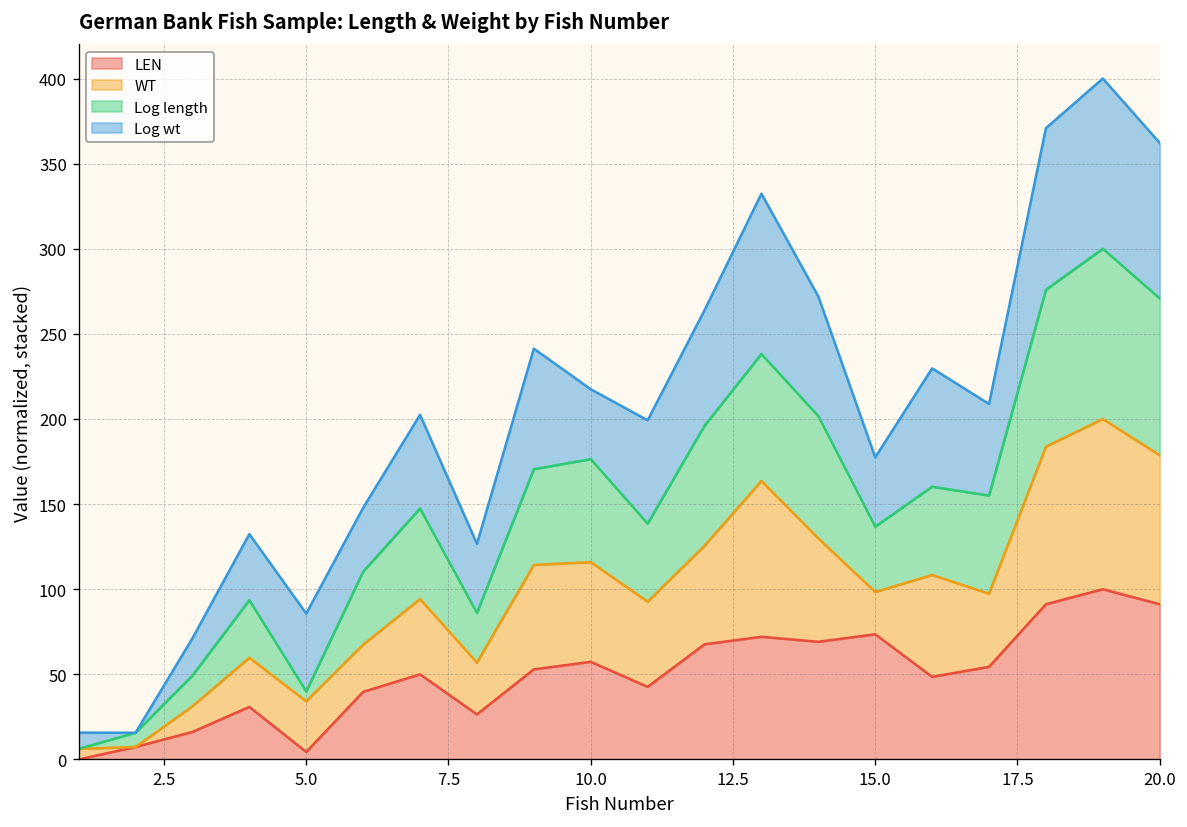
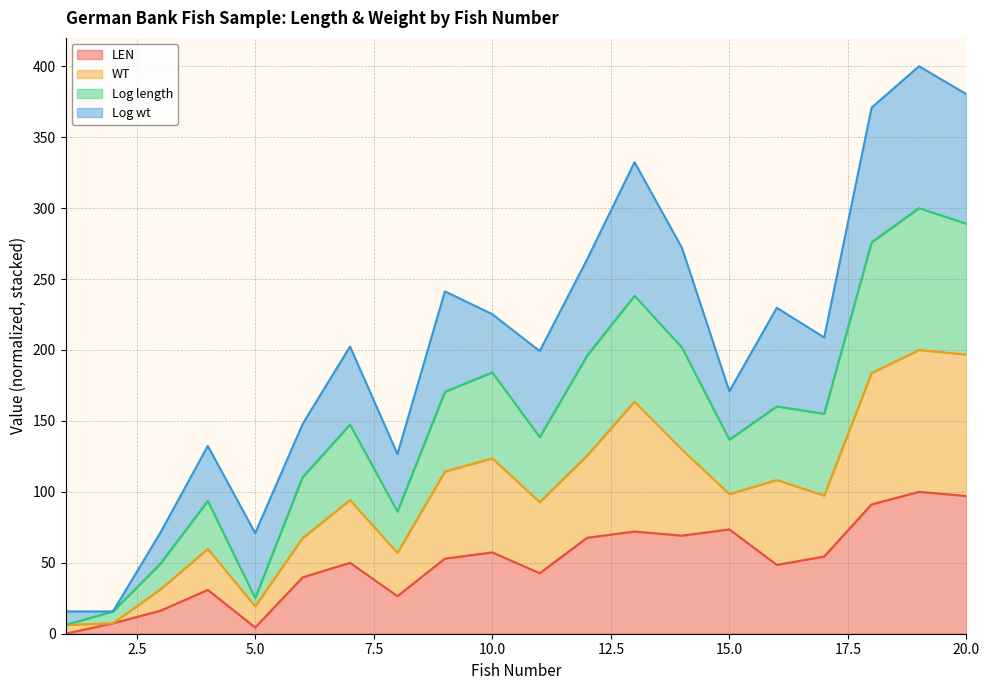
  {
    "LEN": {
      "5.0": 4,
      "10.0": 57,
      "15.0": 74,
-     "20.0": 91
+     "20.0": 97
    },
    "WT": {
-     "5.0": 30,
-     "10.0": 59,
+     "5.0": 15,
+     "10.0": 66,
      "15.0": 25,
-     "20.0": 87
+     "20.0": 100
    },
    "Log length": {
      "5.0": 6,
      "10.0": 61,
      "15.0": 38,
      "20.0": 92
    },
    "Log wt": {
      "5.0": 46,
      "10.0": 41,
-     "15.0": 41,
+     "15.0": 34,
      "20.0": 91
    }
  }
